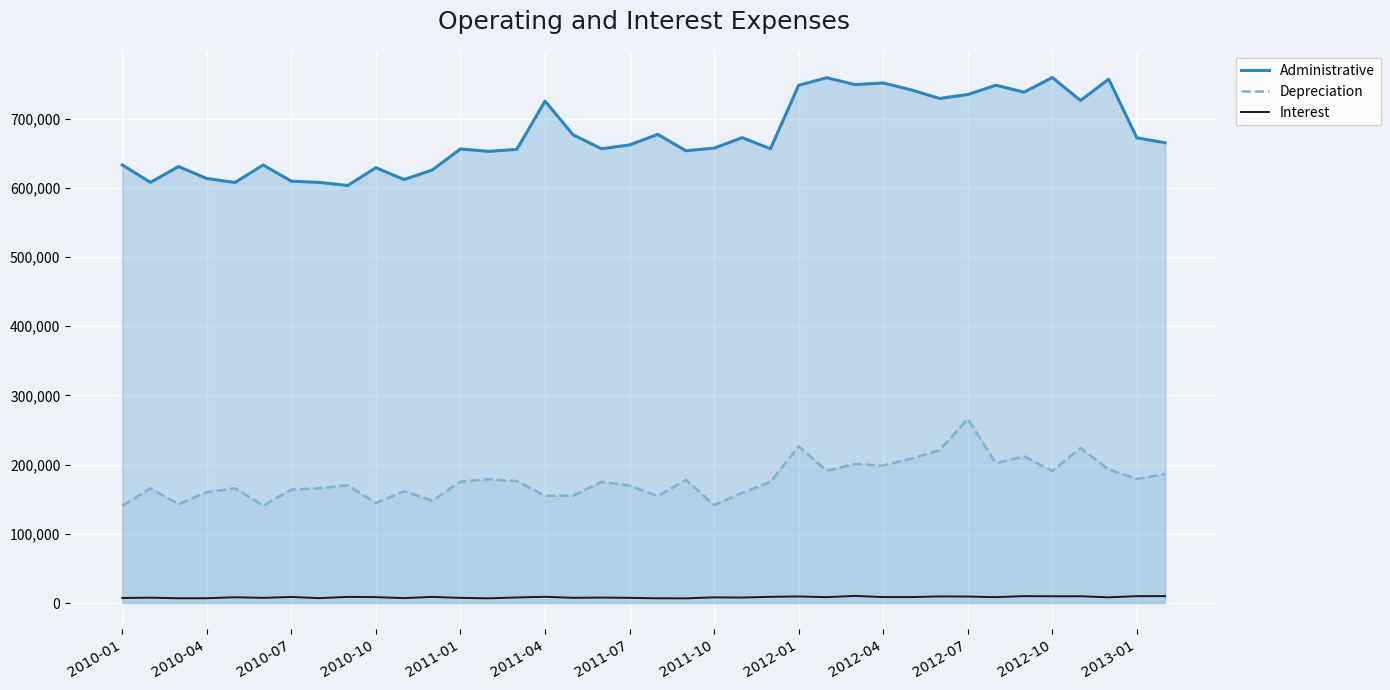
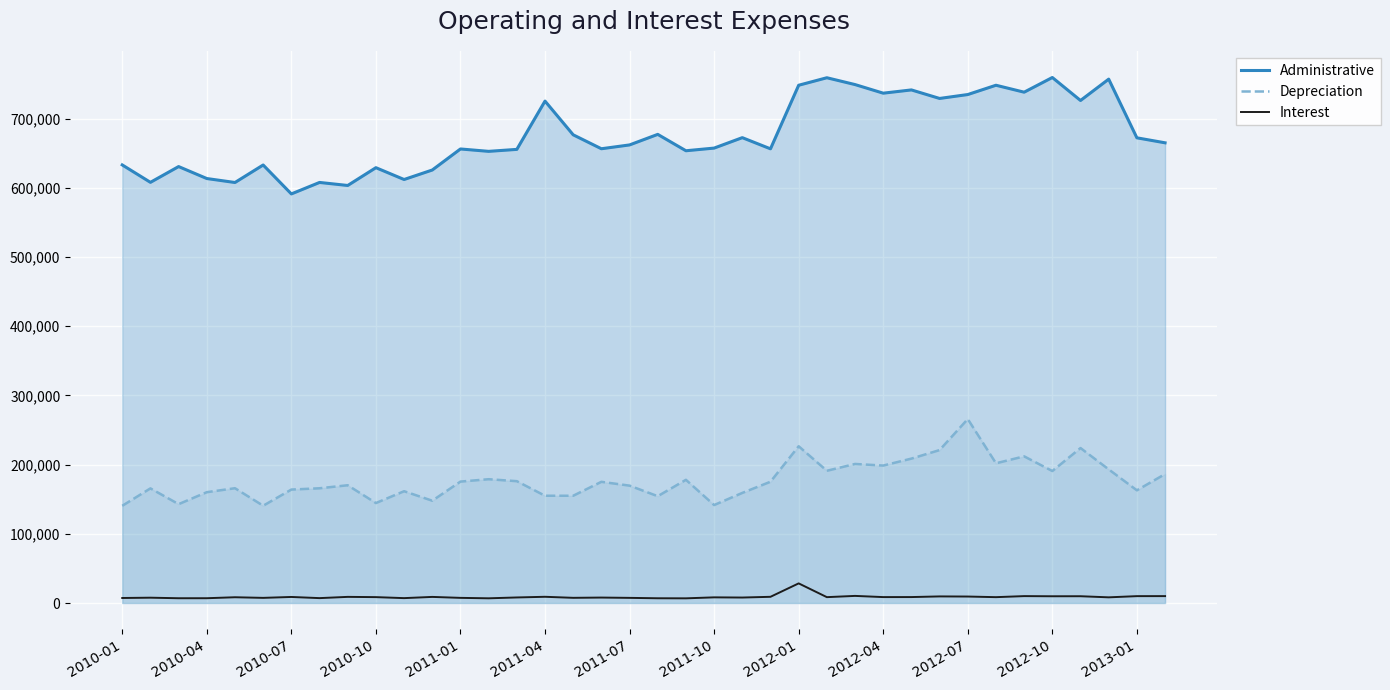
  {
    "Administrative": {
      "2010-01": "630,000",
      "2010-04": "610,000",
-     "2010-07": "610,000",
+     "2010-07": "590,000",
      "2010-10": "630,000",
      "2011-01": "660,000",
      "2011-04": "730,000",
      "2011-07": "660,000",
      "2011-10": "660,000",
      "2012-01": "750,000",
-     "2012-04": "750,000",
+     "2012-04": "740,000",
      "2012-07": "730,000",
      "2012-10": "760,000",
      "2013-01": "670,000"
    },
    "Depreciation": {
      "2010-01": "140,000",
      "2010-04": "160,000",
      "2010-07": "160,000",
      "2010-10": "140,000",
      "2011-01": "180,000",
      "2011-04": "150,000",
      "2011-07": "170,000",
      "2011-10": "140,000",
      "2012-01": "230,000",
      "2012-04": "200,000",
      "2012-07": "270,000",
      "2012-10": "190,000",
-     "2013-01": "180,000"
+     "2013-01": "160,000"
    },
    "Interest": {
      "2010-01": "10,000",
      "2010-04": "10,000",
      "2010-07": "10,000",
      "2010-10": "10,000",
      "2011-01": "10,000",
      "2011-04": "10,000",
      "2011-07": "10,000",
      "2011-10": "10,000",
-     "2012-01": "10,000",
+     "2012-01": "30,000",
      "2012-04": "10,000",
      "2012-07": "10,000",
      "2012-10": "10,000",
      "2013-01": "10,000"
    }
  }
